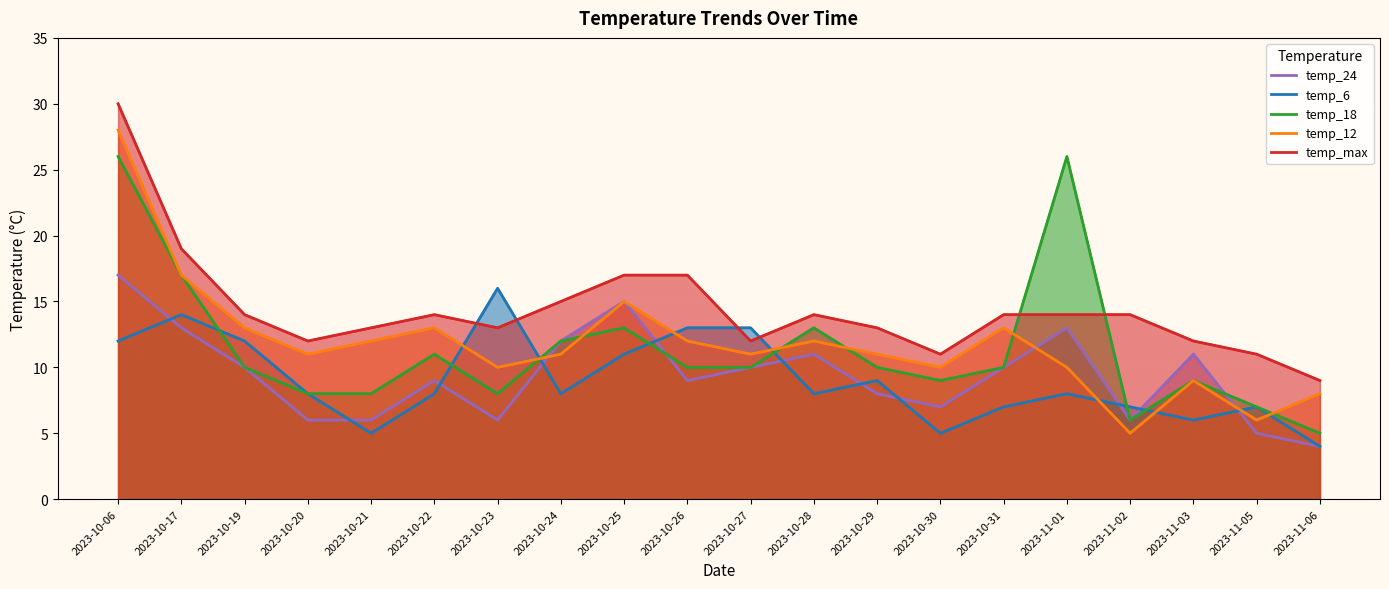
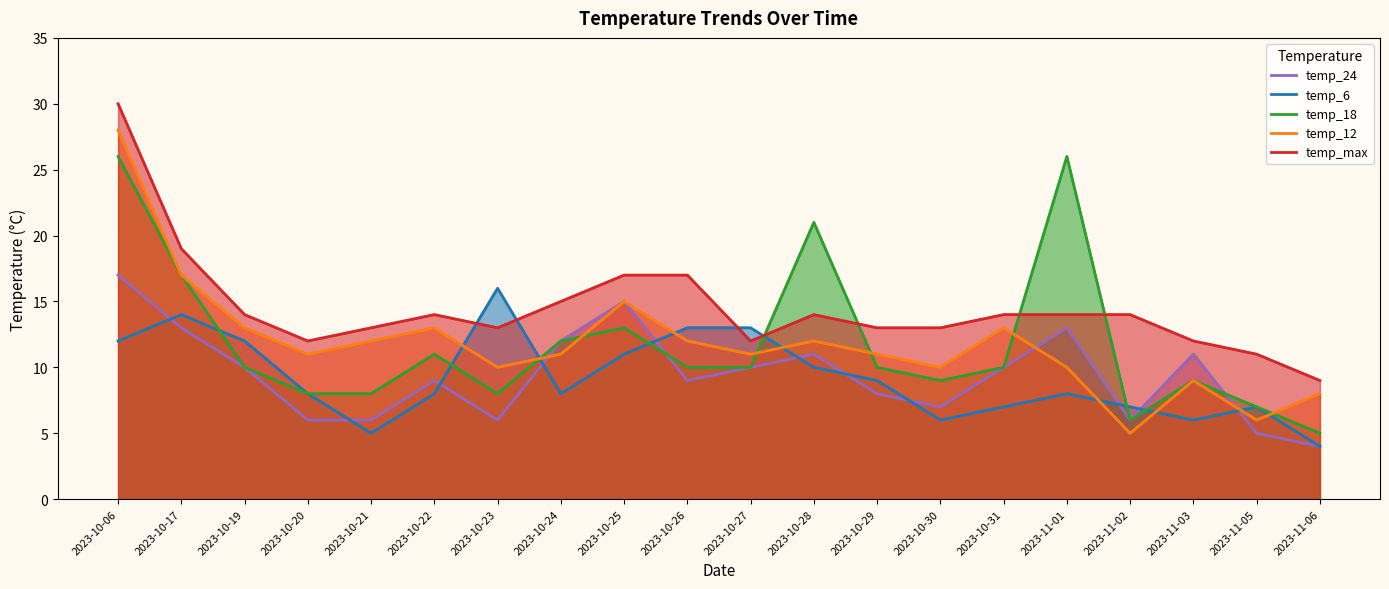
  {
    "temp_24": {
      "2023-10-06": 17,
      "2023-10-17": 13,
      "2023-10-20": 6,
      "2023-10-21": 6,
      "2023-10-22": 9,
      "2023-10-23": 6,
      "2023-10-26": 9,
      "2023-10-28": 11,
      "2023-10-29": 8,
      "2023-10-30": 7,
      "2023-11-01": 13,
      "2023-11-03": 11,
      "2023-11-05": 5
    },
    "temp_6": {
      "2023-10-06": 12,
      "2023-10-17": 14,
      "2023-10-19": 12,
      "2023-10-21": 5,
      "2023-10-22": 8,
      "2023-10-23": 16,
      "2023-10-24": 8,
      "2023-10-25": 11,
      "2023-10-26": 13,
      "2023-10-27": 13,
-     "2023-10-28": 8,
+     "2023-10-28": 10,
      "2023-10-29": 9,
-     "2023-10-30": 5,
+     "2023-10-30": 6,
      "2023-10-31": 7,
      "2023-11-01": 8,
      "2023-11-02": 7,
      "2023-11-03": 6
    },
    "temp_18": {
      "2023-10-06": 26,
      "2023-10-21": 8,
      "2023-10-22": 11,
      "2023-10-23": 8,
      "2023-10-25": 13,
      "2023-10-26": 10,
-     "2023-10-28": 13,
+     "2023-10-28": 21,
      "2023-10-29": 10,
      "2023-10-30": 9,
      "2023-11-01": 26,
      "2023-11-06": 5
    },
    "temp_12": {
      "2023-10-06": 28,
      "2023-10-19": 13,
      "2023-10-20": 11,
      "2023-10-21": 12,
      "2023-10-22": 13,
      "2023-10-23": 10,
      "2023-10-24": 11,
      "2023-10-26": 12,
      "2023-10-27": 11,
      "2023-10-28": 12,
      "2023-10-29": 11,
      "2023-10-30": 10,
      "2023-10-31": 13,
      "2023-11-01": 10,
      "2023-11-02": 5,
      "2023-11-05": 6,
      "2023-11-06": 8
    },
    "temp_max": {
      "2023-10-06": 30,
      "2023-10-17": 19,
      "2023-10-19": 14,
      "2023-10-20": 12,
      "2023-10-21": 13,
      "2023-10-22": 14,
      "2023-10-23": 13,
      "2023-10-24": 15,
      "2023-10-25": 17,
      "2023-10-26": 17,
      "2023-10-27": 12,
      "2023-10-28": 14,
      "2023-10-29": 13,
-     "2023-10-30": 11,
+     "2023-10-30": 13,
      "2023-10-31": 14,
      "2023-11-01": 14,
      "2023-11-02": 14,
      "2023-11-03": 12,
      "2023-11-05": 11,
      "2023-11-06": 9
    }
  }
